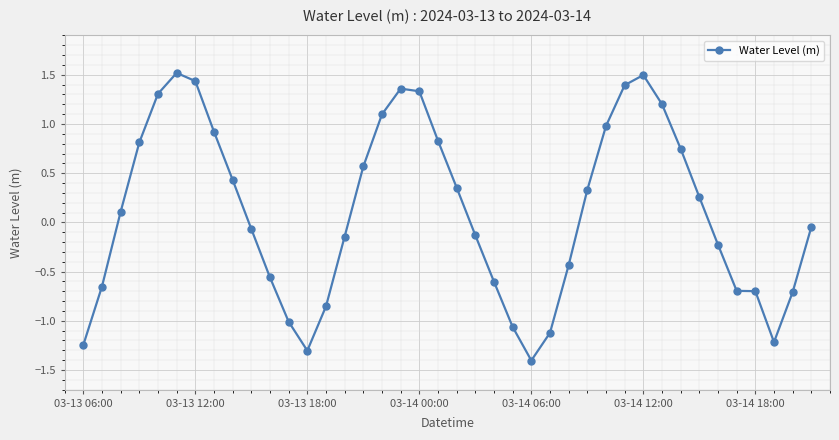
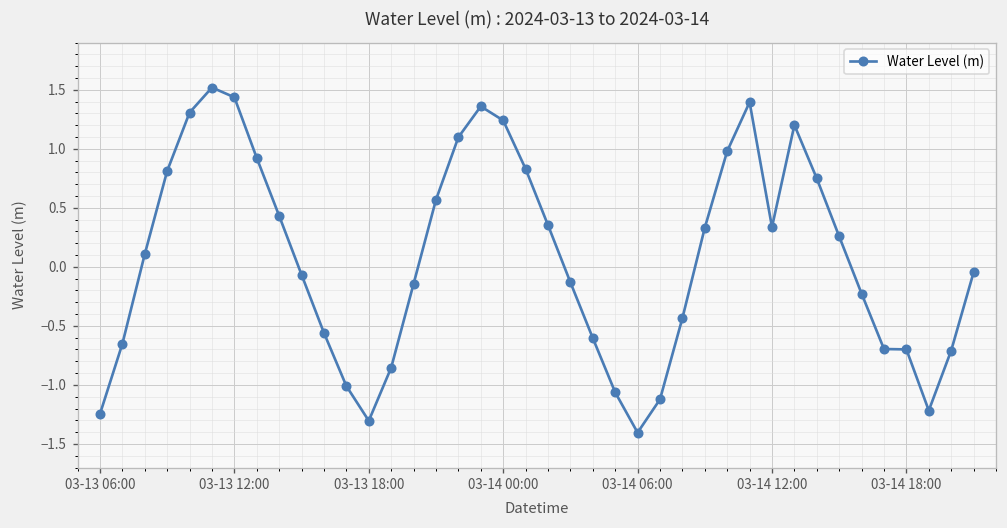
  {
    "03-13 06:00": -1.2,
    "03-13 12:00": 1.4,
    "03-13 18:00": -1.3,
-   "03-14 00:00": 1.3,
+   "03-14 00:00": 1.2,
    "03-14 06:00": -1.4,
-   "03-14 12:00": 1.5,
+   "03-14 12:00": 0.3,
    "03-14 18:00": -0.7
  }
